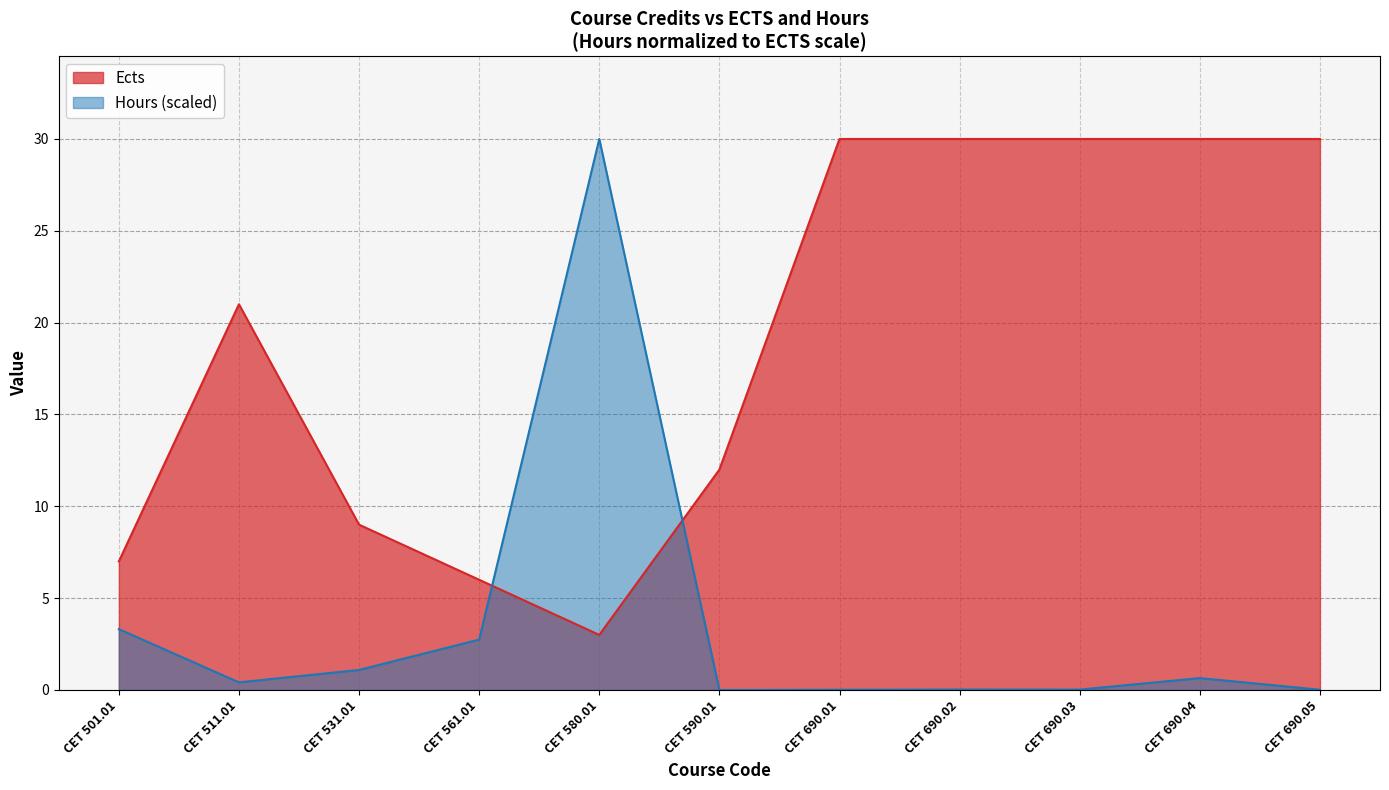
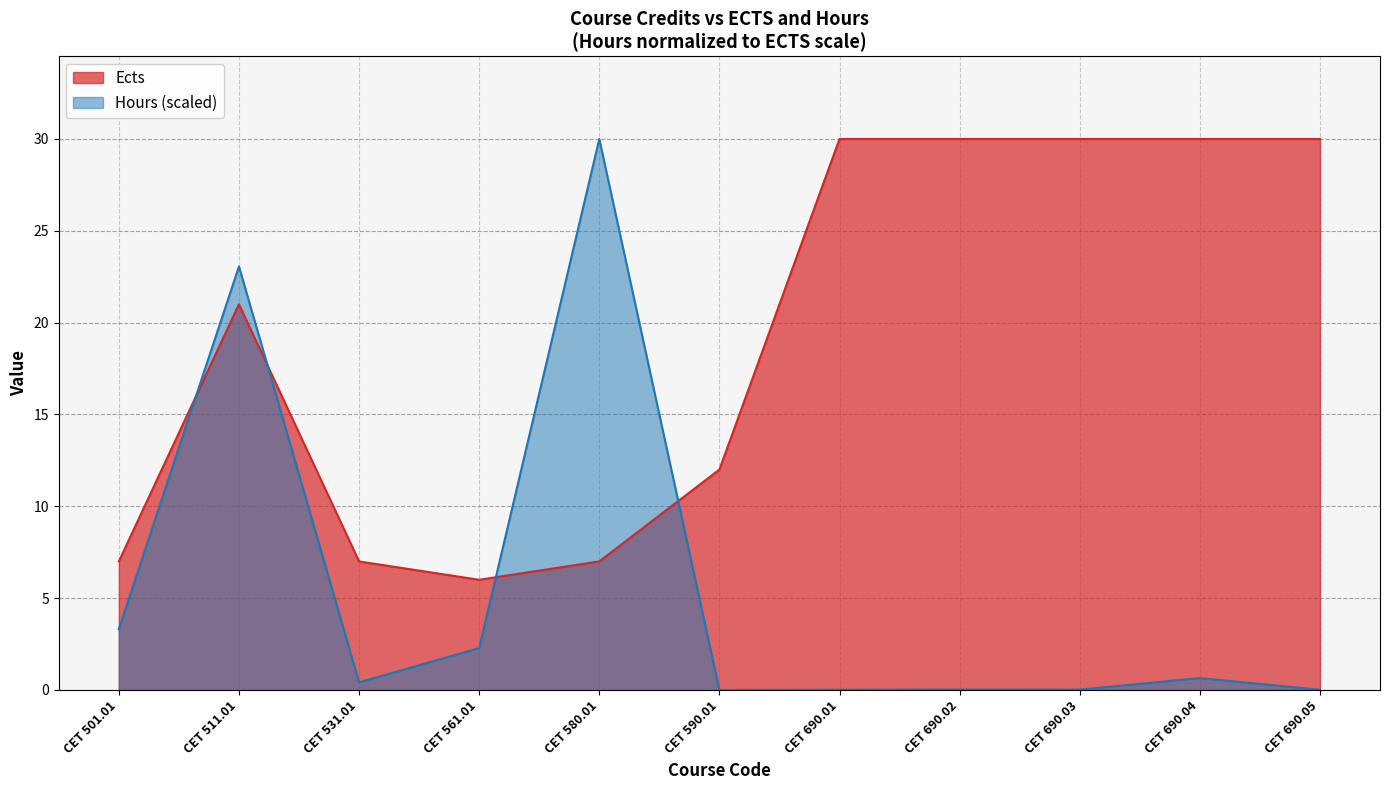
  {
    "Ects": {
      "CET 501.01": 7,
      "CET 511.01": 21,
-     "CET 531.01": 9,
+     "CET 531.01": 7,
      "CET 561.01": 6,
-     "CET 580.01": 3,
+     "CET 580.01": 7,
      "CET 590.01": 12,
      "CET 690.01": 30,
      "CET 690.02": 30,
      "CET 690.03": 30,
      "CET 690.04": 30,
      "CET 690.05": 30
    },
    "Hours (scaled)": {
      "CET 501.01": 3.3,
-     "CET 511.01": 0.4,
-     "CET 531.01": 1.1,
-     "CET 561.01": 2.7,
+     "CET 511.01": 23.1,
+     "CET 531.01": 0.4,
+     "CET 561.01": 2.3,
      "CET 580.01": 30.0,
      "CET 590.01": 0.0,
      "CET 690.01": 0.0,
      "CET 690.02": 0.0,
      "CET 690.03": 0.0,
      "CET 690.04": 0.6,
      "CET 690.05": 0.0
    }
  }
